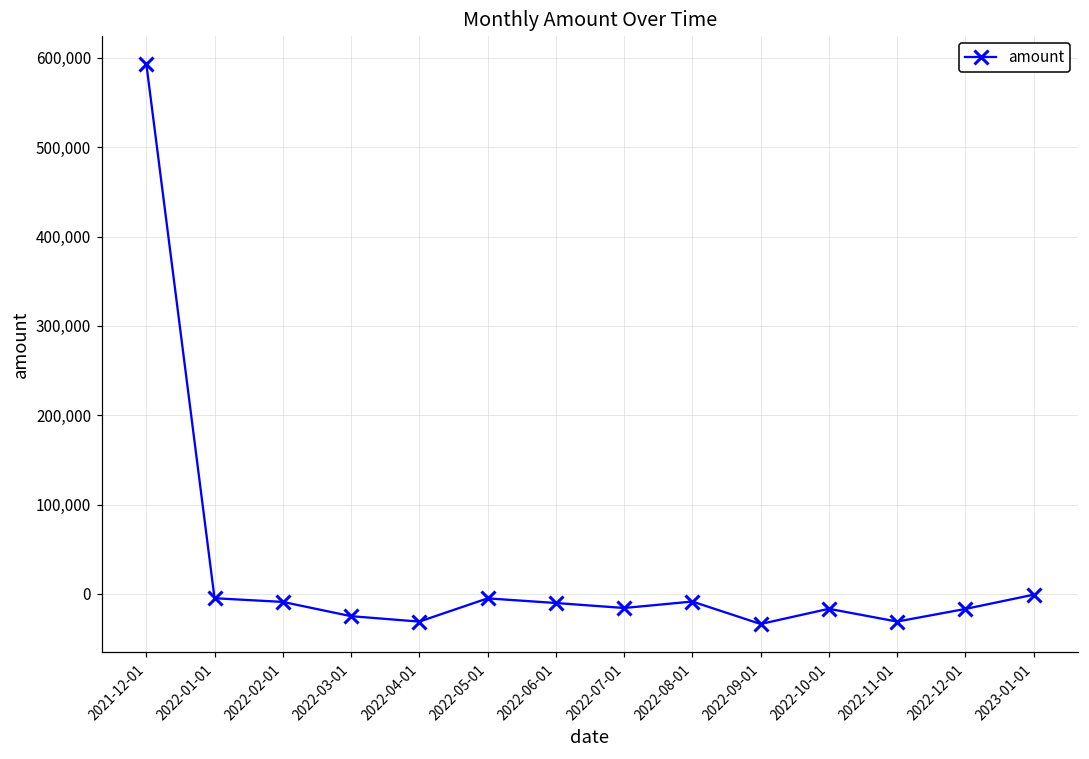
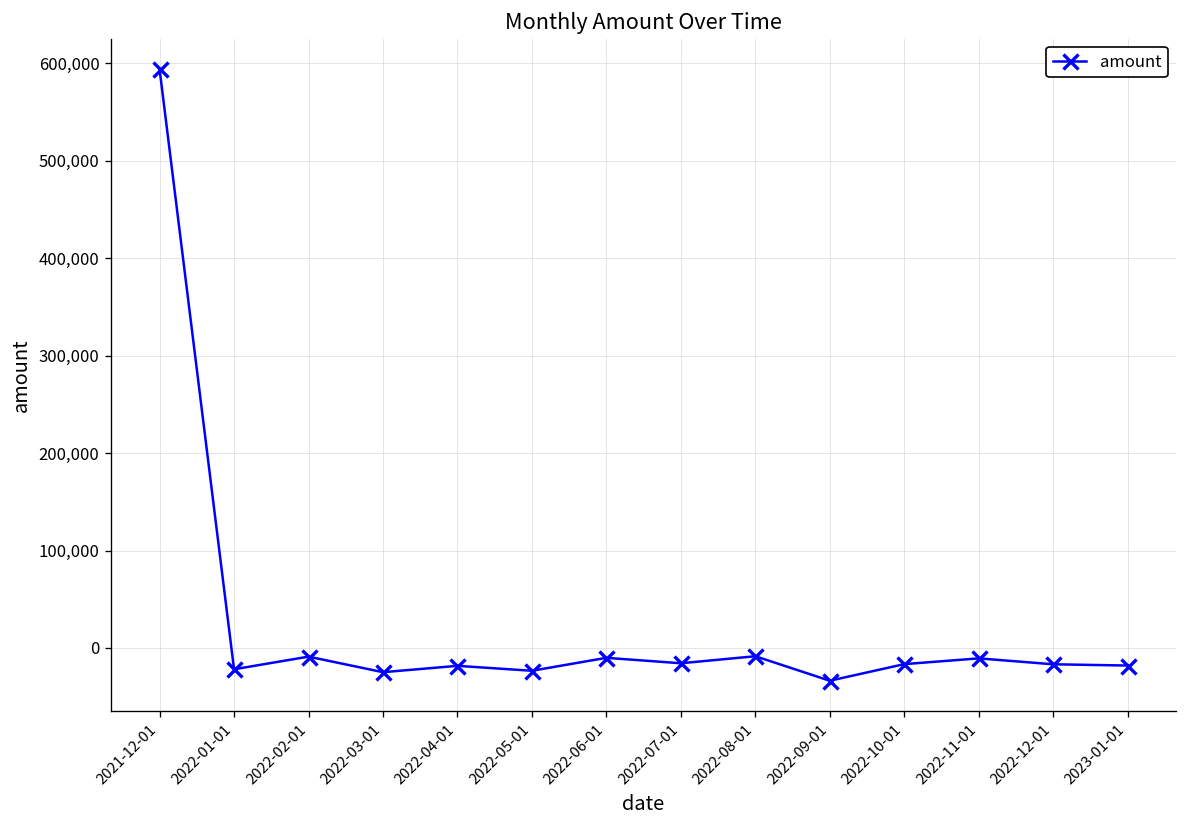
  {
    "2021-12-01": "590,000",
-   "2022-01-01": "0",
+   "2022-01-01": "-20,000",
    "2022-02-01": "-10,000",
    "2022-03-01": "-20,000",
-   "2022-04-01": "-30,000",
-   "2022-05-01": "0",
+   "2022-04-01": "-20,000",
+   "2022-05-01": "-20,000",
    "2022-06-01": "-10,000",
    "2022-07-01": "-20,000",
    "2022-08-01": "-10,000",
    "2022-09-01": "-30,000",
    "2022-10-01": "-20,000",
-   "2022-11-01": "-30,000",
+   "2022-11-01": "-10,000",
    "2022-12-01": "-20,000",
-   "2023-01-01": "0"
+   "2023-01-01": "-20,000"
  }
